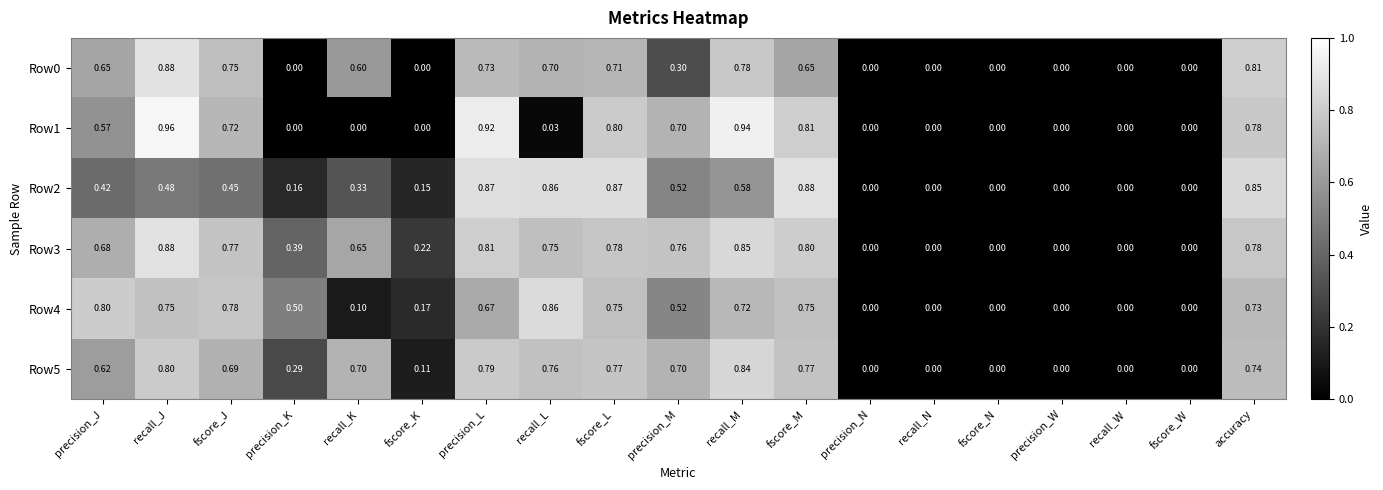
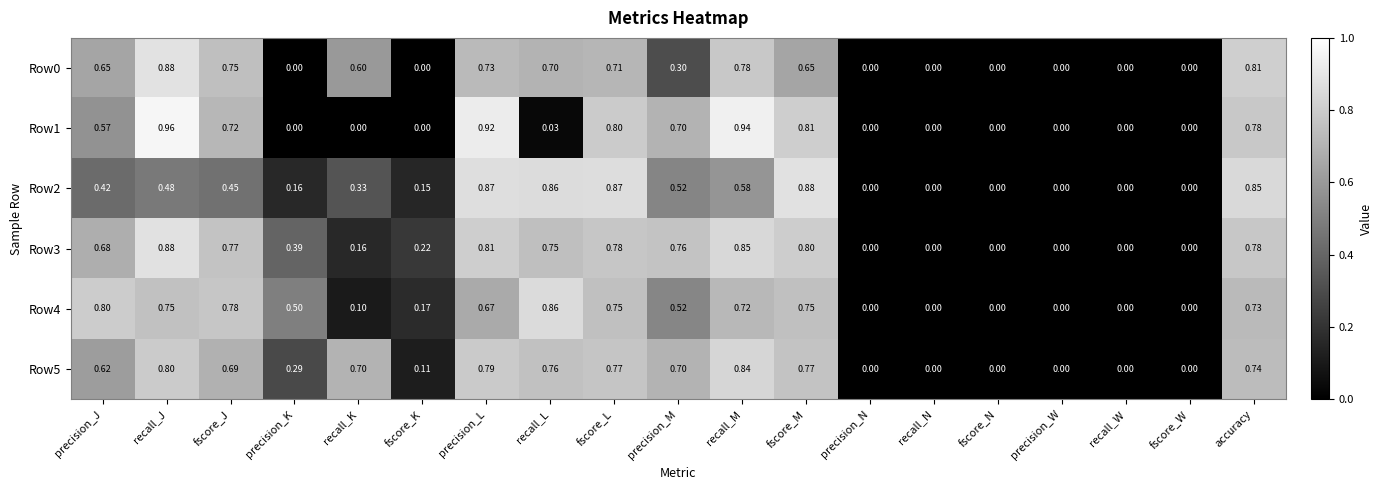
  {
    "Row0": {
      "precision_J": 0.65,
      "recall_J": 0.88,
      "fscore_J": 0.75,
      "precision_K": 0.00,
      "recall_K": 0.60,
      "fscore_K": 0.00,
      "precision_L": 0.73,
      "recall_L": 0.70,
      "fscore_L": 0.71,
      "precision_M": 0.30,
      "recall_M": 0.78,
      "fscore_M": 0.65,
      "precision_N": 0.00,
      "recall_N": 0.00,
      "fscore_N": 0.00,
      "precision_W": 0.00,
      "recall_W": 0.00,
      "fscore_W": 0.00,
      "accuracy": 0.81
    },
    "Row1": {
      "precision_J": 0.57,
      "recall_J": 0.96,
      "fscore_J": 0.72,
      "precision_K": 0.00,
      "recall_K": 0.00,
      "fscore_K": 0.00,
      "precision_L": 0.92,
      "recall_L": 0.03,
      "fscore_L": 0.80,
      "precision_M": 0.70,
      "recall_M": 0.94,
      "fscore_M": 0.81,
      "precision_N": 0.00,
      "recall_N": 0.00,
      "fscore_N": 0.00,
      "precision_W": 0.00,
      "recall_W": 0.00,
      "fscore_W": 0.00,
      "accuracy": 0.78
    },
    "Row2": {
      "precision_J": 0.42,
      "recall_J": 0.48,
      "fscore_J": 0.45,
      "precision_K": 0.16,
      "recall_K": 0.33,
      "fscore_K": 0.15,
      "precision_L": 0.87,
      "recall_L": 0.86,
      "fscore_L": 0.87,
      "precision_M": 0.52,
      "recall_M": 0.58,
      "fscore_M": 0.88,
      "precision_N": 0.00,
      "recall_N": 0.00,
      "fscore_N": 0.00,
      "precision_W": 0.00,
      "recall_W": 0.00,
      "fscore_W": 0.00,
      "accuracy": 0.85
    },
    "Row3": {
      "precision_J": 0.68,
      "recall_J": 0.88,
      "fscore_J": 0.77,
      "precision_K": 0.39,
-     "recall_K": 0.65,
+     "recall_K": 0.16,
      "fscore_K": 0.22,
      "precision_L": 0.81,
      "recall_L": 0.75,
      "fscore_L": 0.78,
      "precision_M": 0.76,
      "recall_M": 0.85,
      "fscore_M": 0.80,
      "precision_N": 0.00,
      "recall_N": 0.00,
      "fscore_N": 0.00,
      "precision_W": 0.00,
      "recall_W": 0.00,
      "fscore_W": 0.00,
      "accuracy": 0.78
    },
    "Row4": {
      "precision_J": 0.80,
      "recall_J": 0.75,
      "fscore_J": 0.78,
      "precision_K": 0.50,
      "recall_K": 0.10,
      "fscore_K": 0.17,
      "precision_L": 0.67,
      "recall_L": 0.86,
      "fscore_L": 0.75,
      "precision_M": 0.52,
      "recall_M": 0.72,
      "fscore_M": 0.75,
      "precision_N": 0.00,
      "recall_N": 0.00,
      "fscore_N": 0.00,
      "precision_W": 0.00,
      "recall_W": 0.00,
      "fscore_W": 0.00,
      "accuracy": 0.73
    },
    "Row5": {
      "precision_J": 0.62,
      "recall_J": 0.80,
      "fscore_J": 0.69,
      "precision_K": 0.29,
      "recall_K": 0.70,
      "fscore_K": 0.11,
      "precision_L": 0.79,
      "recall_L": 0.76,
      "fscore_L": 0.77,
      "precision_M": 0.70,
      "recall_M": 0.84,
      "fscore_M": 0.77,
      "precision_N": 0.00,
      "recall_N": 0.00,
      "fscore_N": 0.00,
      "precision_W": 0.00,
      "recall_W": 0.00,
      "fscore_W": 0.00,
      "accuracy": 0.74
    }
  }
